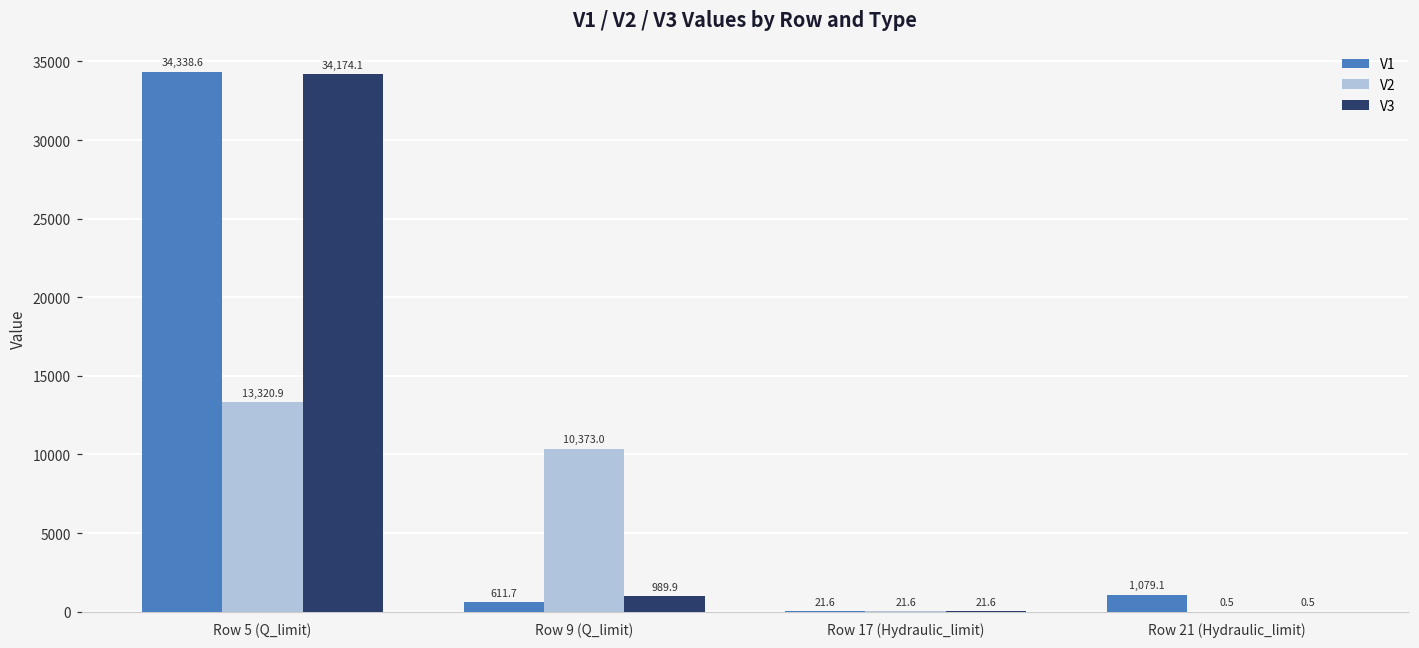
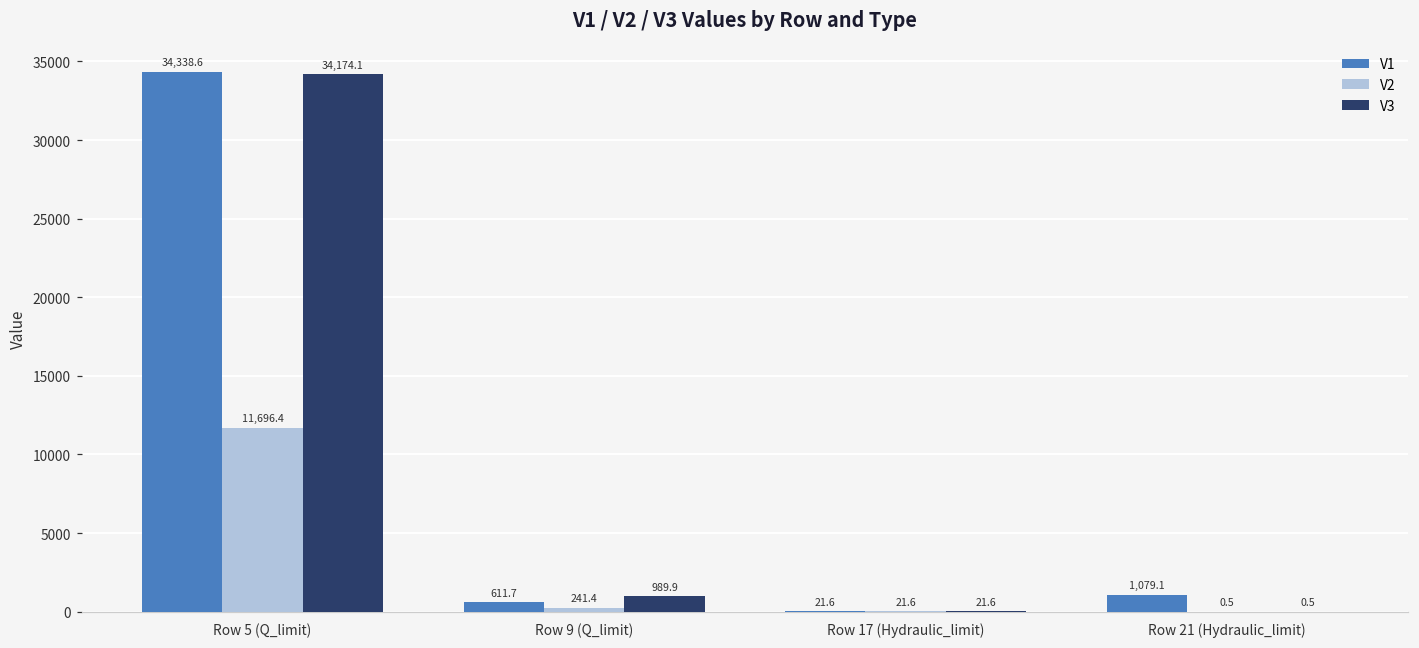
  {
    "V1": {
      "Row 5 (Q_limit)": "34,338.6",
      "Row 9 (Q_limit)": "611.7",
      "Row 17 (Hydraulic_limit)": "21.6",
      "Row 21 (Hydraulic_limit)": "1,079.1"
    },
    "V2": {
-     "Row 5 (Q_limit)": "13,320.9",
-     "Row 9 (Q_limit)": "10,373.0",
+     "Row 5 (Q_limit)": "11,696.4",
+     "Row 9 (Q_limit)": "241.4",
      "Row 17 (Hydraulic_limit)": "21.6",
      "Row 21 (Hydraulic_limit)": "0.5"
    },
    "V3": {
      "Row 5 (Q_limit)": "34,174.1",
      "Row 9 (Q_limit)": "989.9",
      "Row 17 (Hydraulic_limit)": "21.6",
      "Row 21 (Hydraulic_limit)": "0.5"
    }
  }
